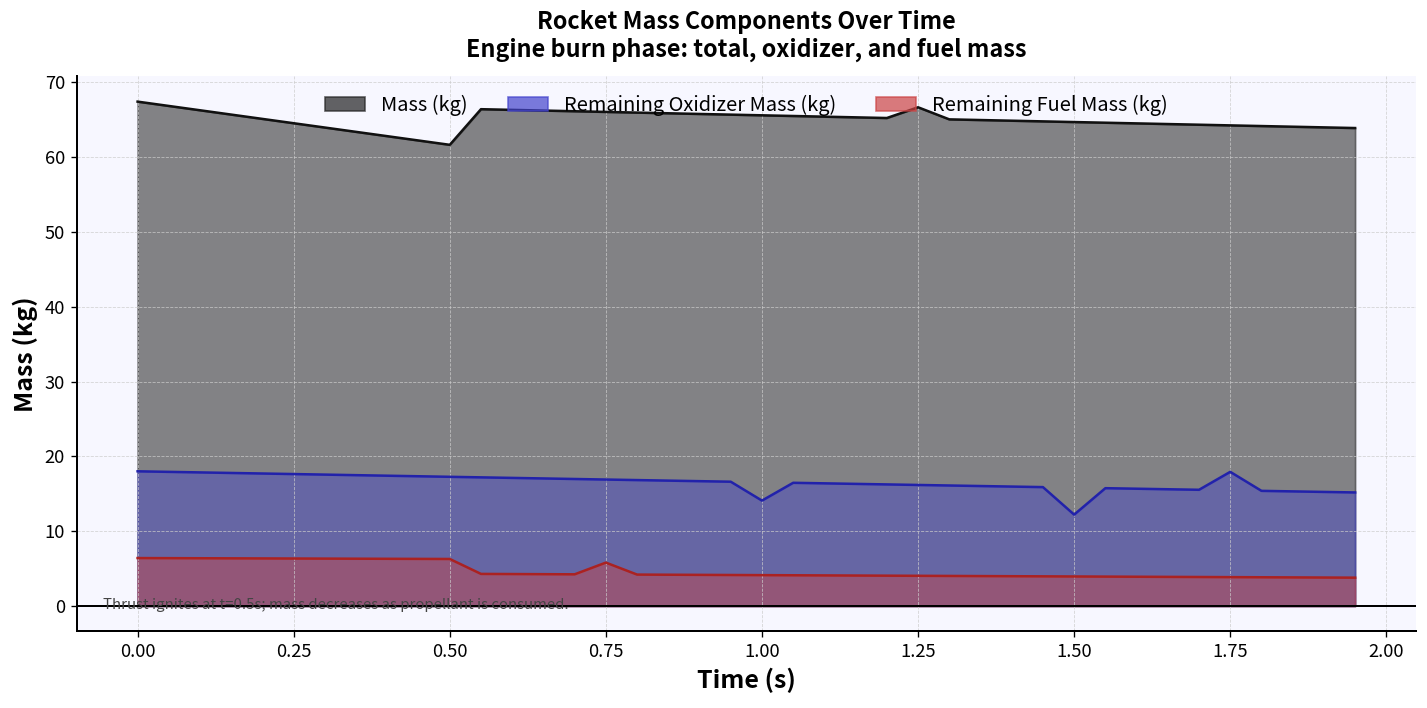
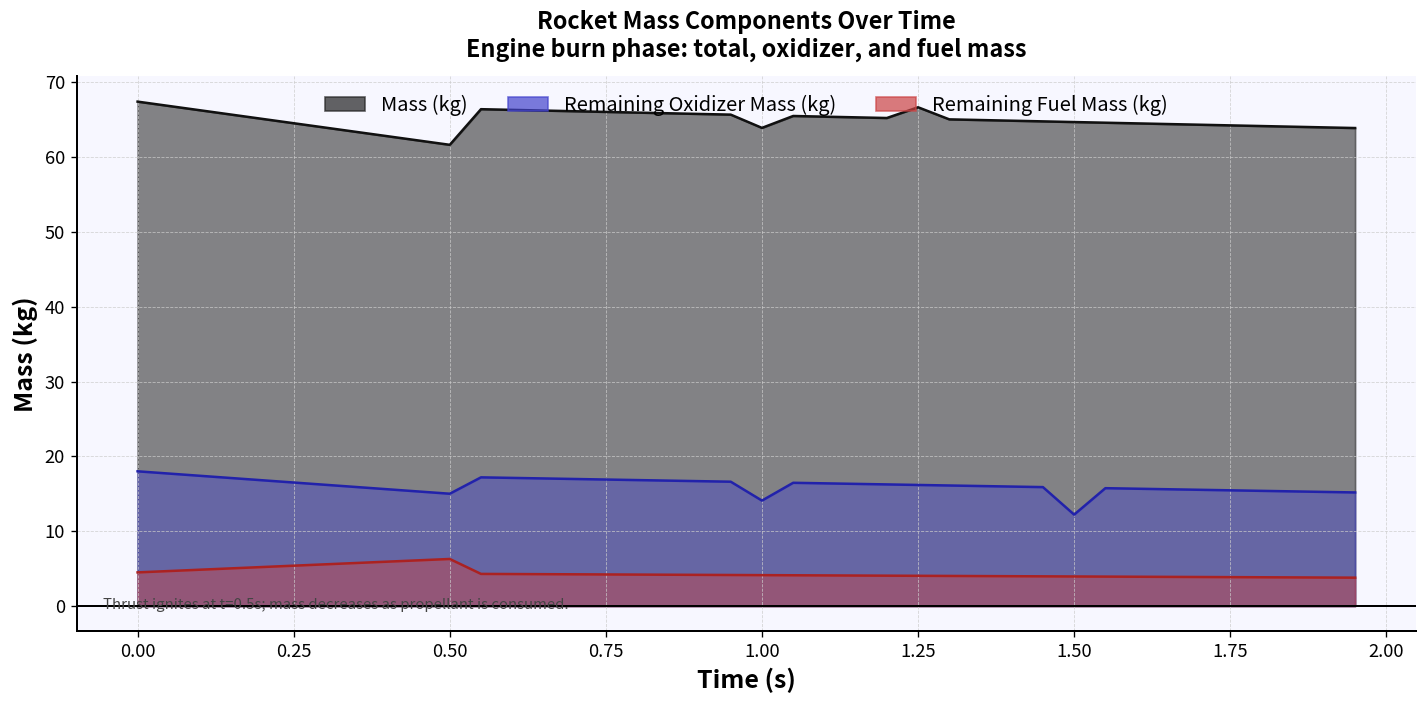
  {
    "Mass (kg)": {
      "0.00": 67,
      "0.50": 62,
      "0.75": 66,
-     "1.00": 66,
+     "1.00": 64,
      "1.25": 67,
      "1.50": 65,
      "1.75": 64
    },
    "Remaining Oxidizer Mass (kg)": {
      "0.00": 18,
-     "0.50": 17,
+     "0.50": 15,
      "0.75": 17,
      "1.00": 14,
      "1.25": 16,
      "1.50": 12,
-     "1.75": 18
+     "1.75": 15
    },
    "Remaining Fuel Mass (kg)": {
-     "0.00": 6,
+     "0.00": 5,
      "0.50": 6,
-     "0.75": 6,
+     "0.75": 4,
      "1.00": 4,
      "1.25": 4,
      "1.50": 4,
      "1.75": 4
    }
  }
